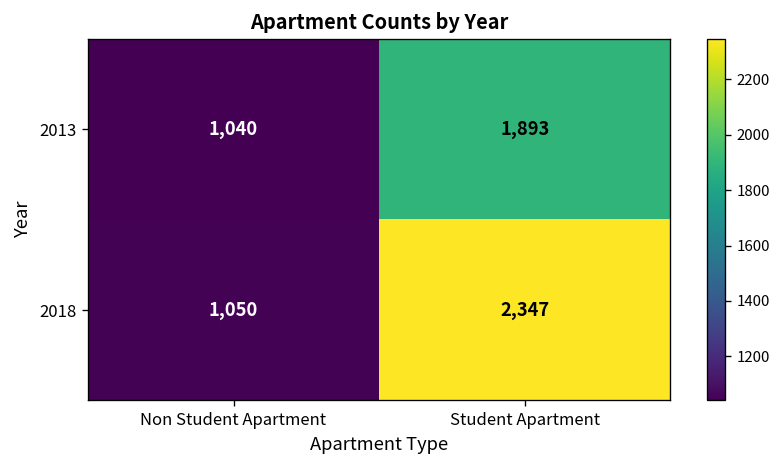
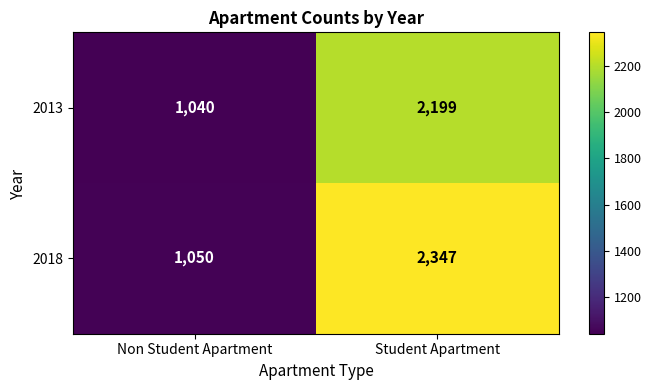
  {
    "2013": {
      "Non Student Apartment": "1,040",
-     "Student Apartment": "1,893"
+     "Student Apartment": "2,199"
    },
    "2018": {
      "Non Student Apartment": "1,050",
      "Student Apartment": "2,347"
    }
  }
